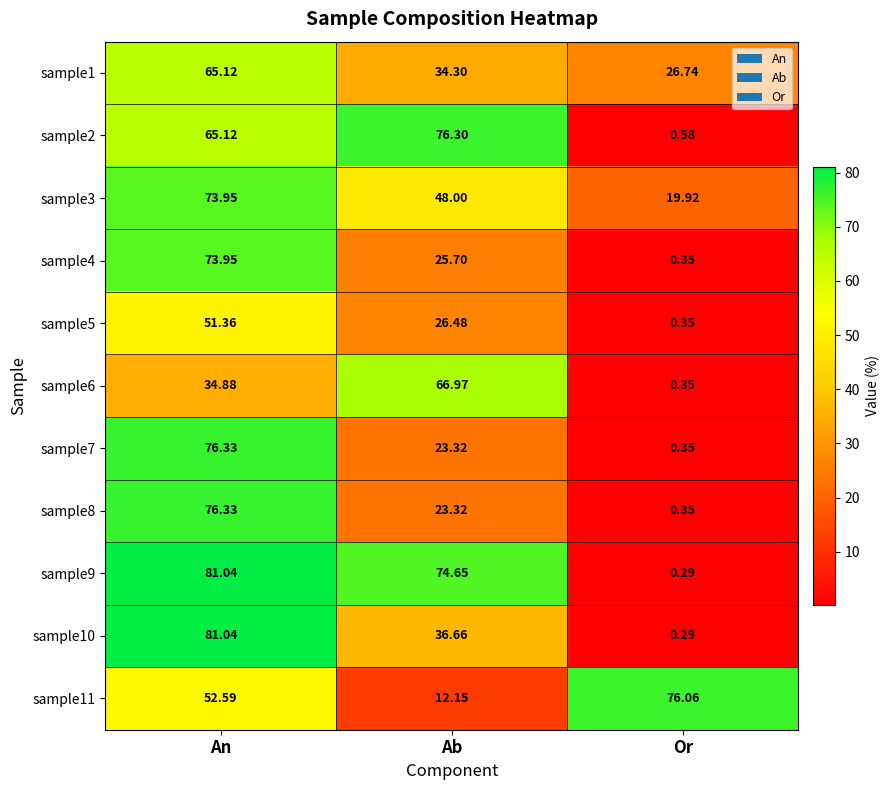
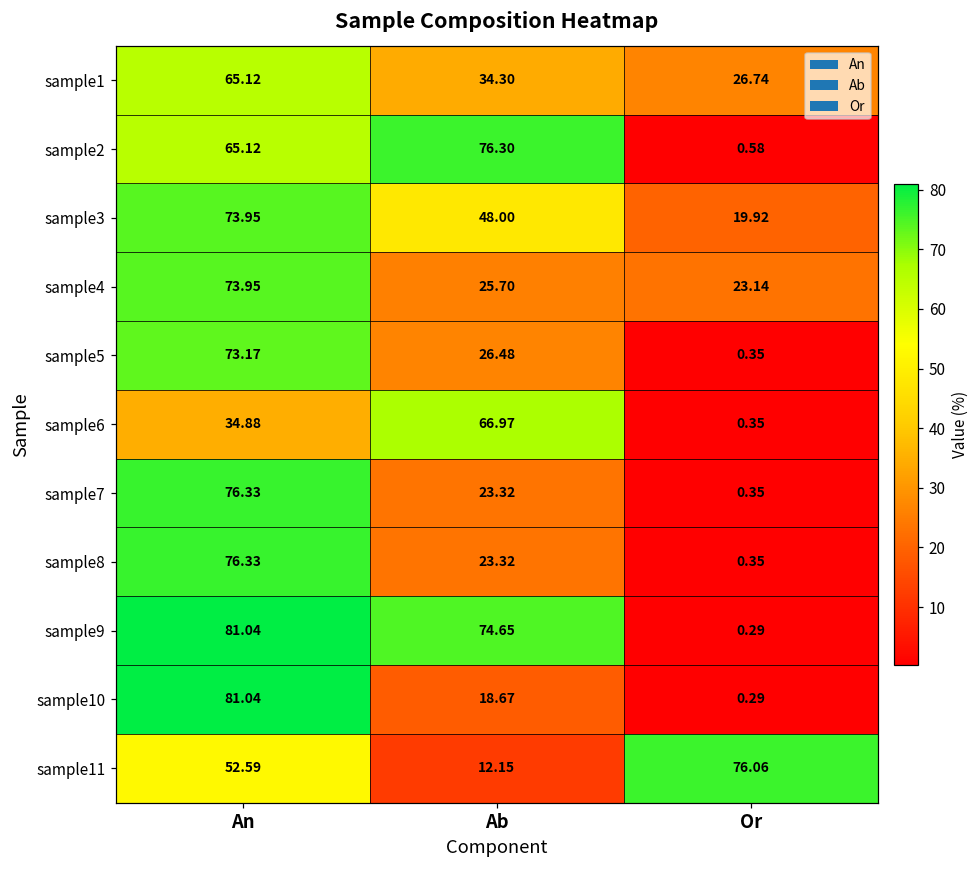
  {
    "sample1": {
      "An": 65.12,
      "Ab": 34.30,
      "Or": 26.74
    },
    "sample2": {
      "An": 65.12,
      "Ab": 76.30,
      "Or": 0.58
    },
    "sample3": {
      "An": 73.95,
      "Ab": 48.00,
      "Or": 19.92
    },
    "sample4": {
      "An": 73.95,
      "Ab": 25.70,
-     "Or": 0.35
+     "Or": 23.14
    },
    "sample5": {
-     "An": 51.36,
+     "An": 73.17,
      "Ab": 26.48,
      "Or": 0.35
    },
    "sample6": {
      "An": 34.88,
      "Ab": 66.97,
      "Or": 0.35
    },
    "sample7": {
      "An": 76.33,
      "Ab": 23.32,
      "Or": 0.35
    },
    "sample8": {
      "An": 76.33,
      "Ab": 23.32,
      "Or": 0.35
    },
    "sample9": {
      "An": 81.04,
      "Ab": 74.65,
      "Or": 0.29
    },
    "sample10": {
      "An": 81.04,
-     "Ab": 36.66,
+     "Ab": 18.67,
      "Or": 0.29
    },
    "sample11": {
      "An": 52.59,
      "Ab": 12.15,
      "Or": 76.06
    }
  }
